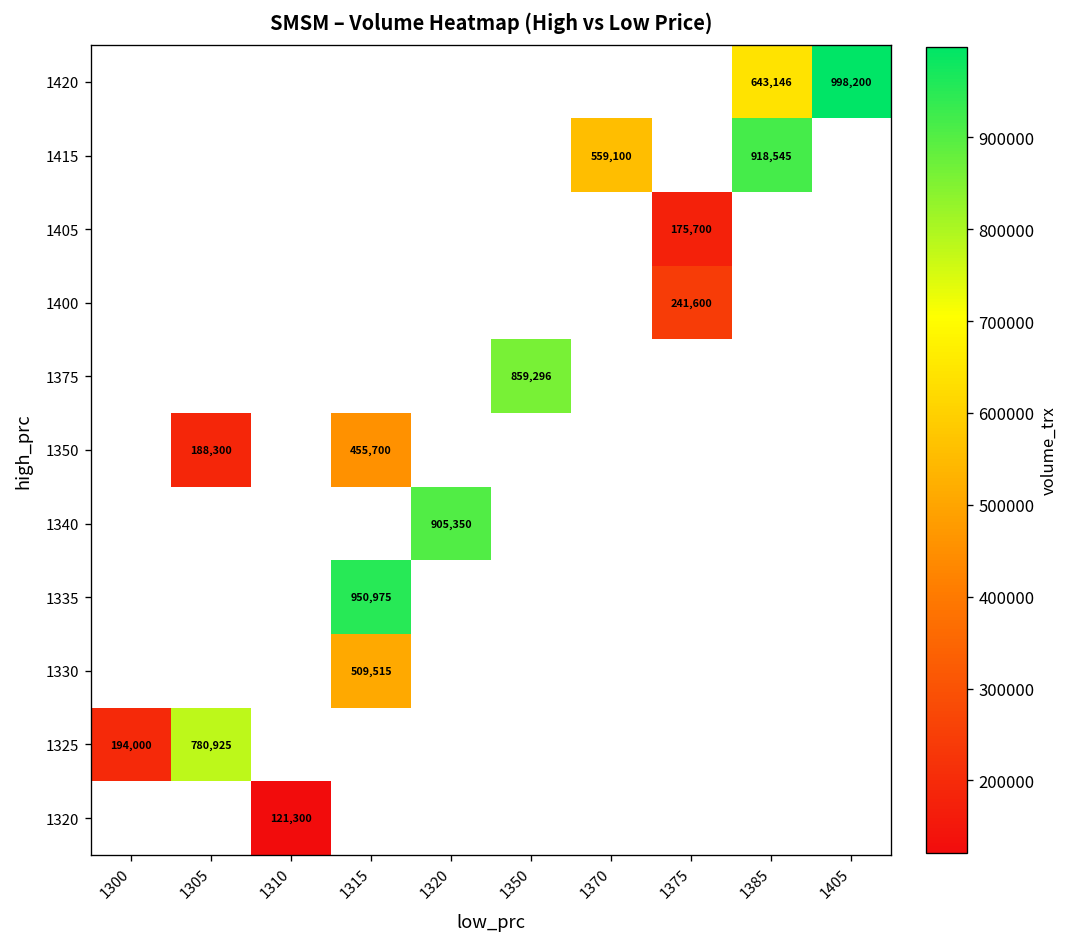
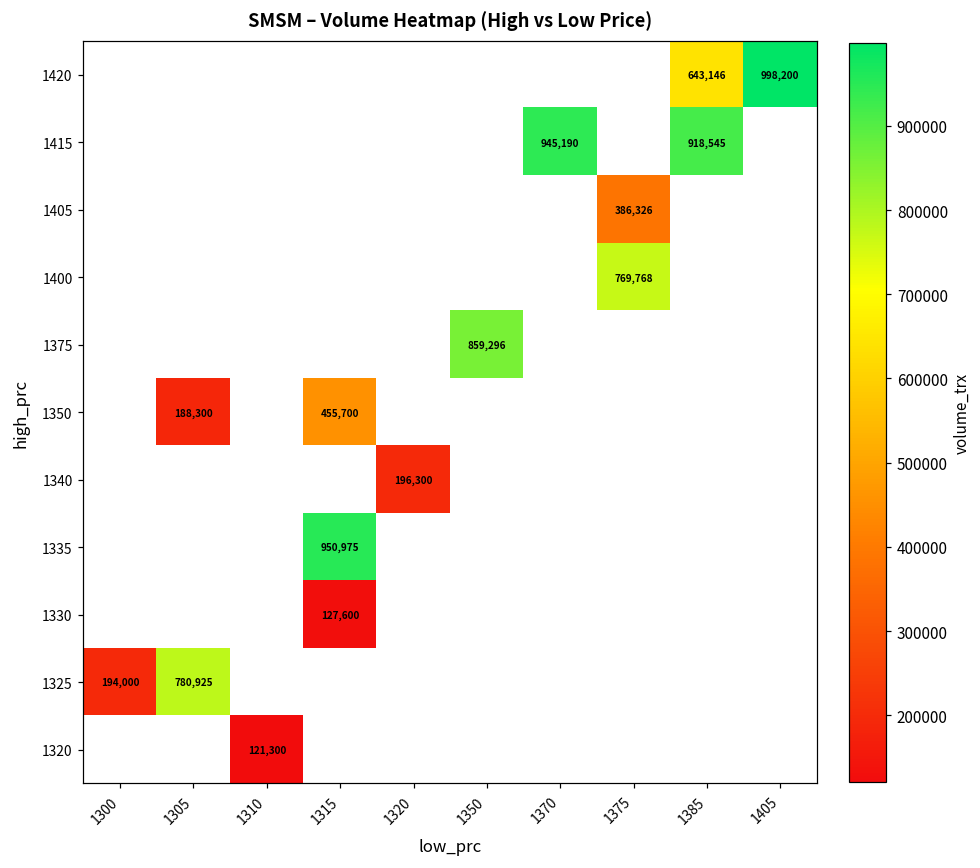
  {
    "1420": {
      "1385": "643,146",
      "1405": "998,200"
    },
    "1415": {
-     "1370": "559,100",
+     "1370": "945,190",
      "1385": "918,545"
    },
    "1405": {
-     "1375": "175,700"
+     "1375": "386,326"
    },
    "1400": {
-     "1375": "241,600"
+     "1375": "769,768"
    },
    "1375": {
      "1350": "859,296"
    },
    "1350": {
      "1305": "188,300",
      "1315": "455,700"
    },
    "1340": {
-     "1320": "905,350"
+     "1320": "196,300"
    },
    "1335": {
      "1315": "950,975"
    },
    "1330": {
-     "1315": "509,515"
+     "1315": "127,600"
    },
    "1325": {
      "1300": "194,000",
      "1305": "780,925"
    },
    "1320": {
      "1310": "121,300"
    }
  }
